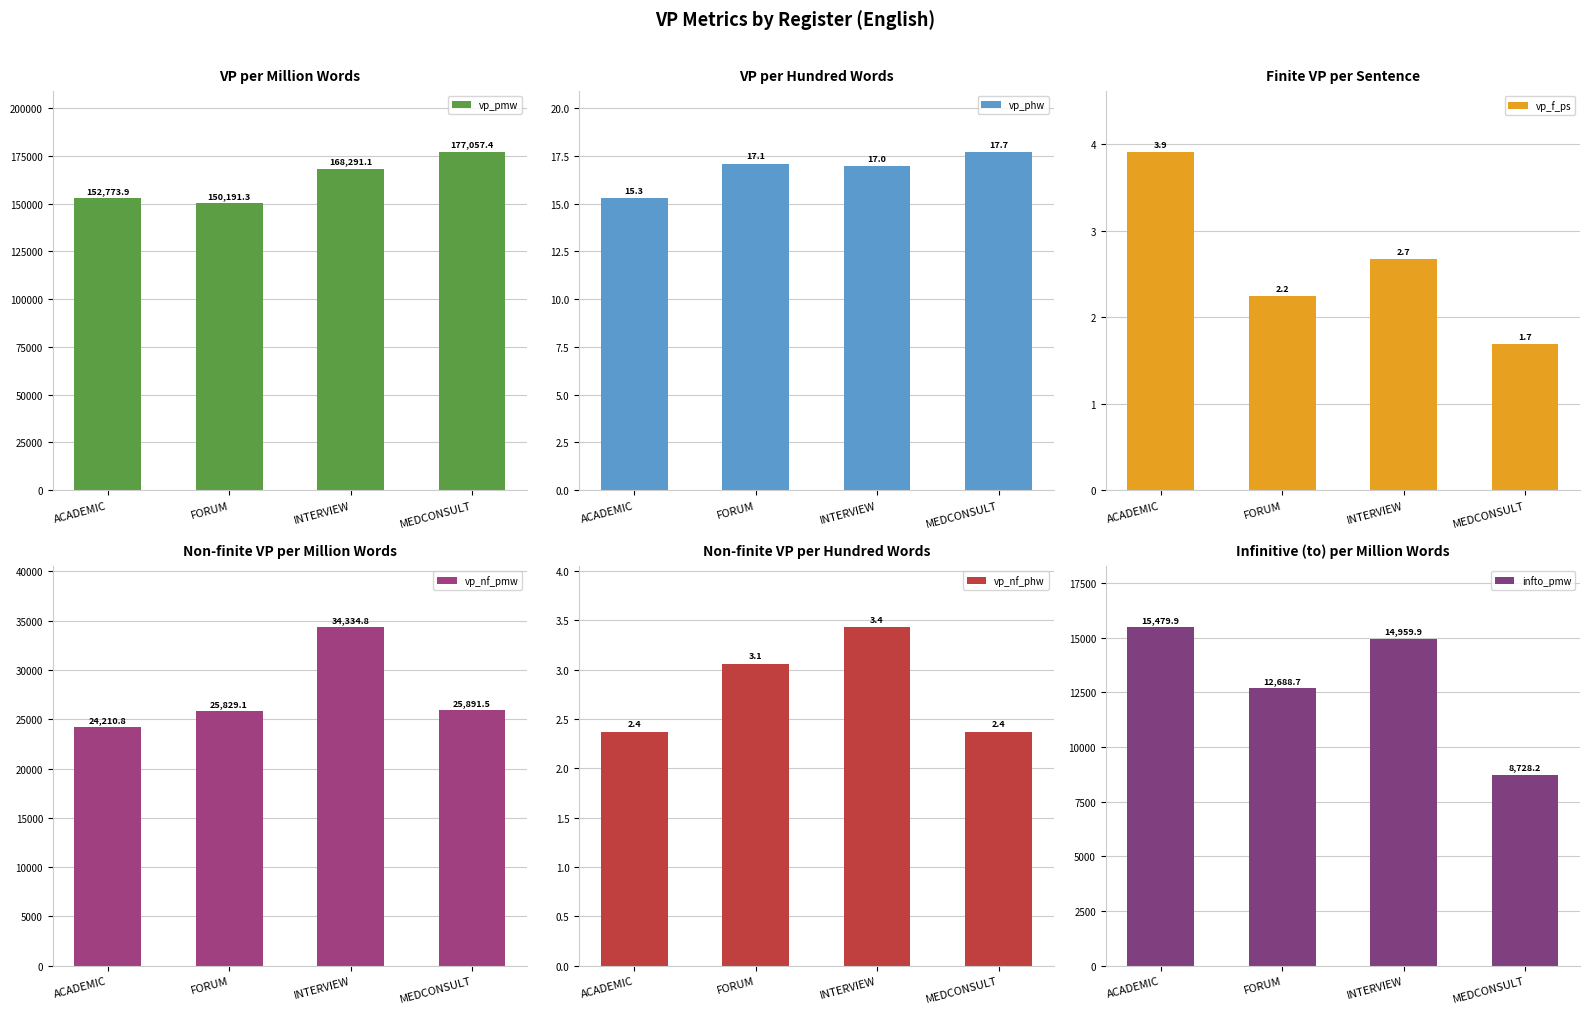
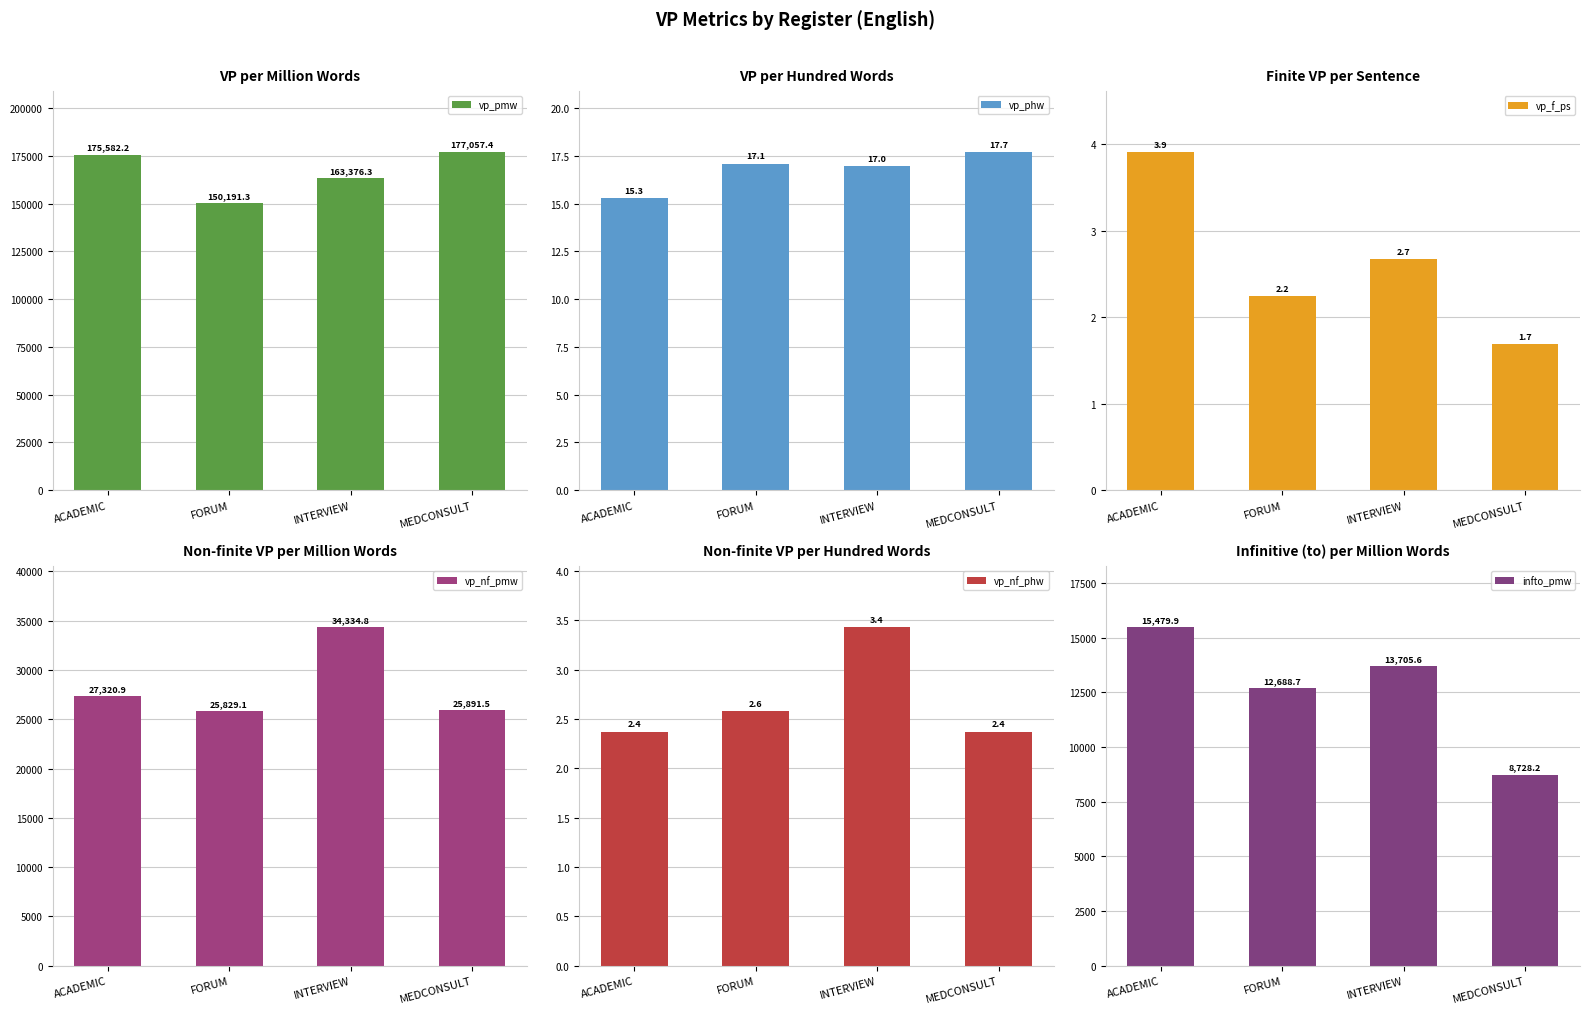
  {
    "VP per Million Words": {
-     "ACADEMIC": "152,773.9",
+     "ACADEMIC": "175,582.2",
      "FORUM": "150,191.3",
-     "INTERVIEW": "168,291.1",
+     "INTERVIEW": "163,376.3",
      "MEDCONSULT": "177,057.4"
    },
    "VP per Hundred Words": {
      "ACADEMIC": "15.3",
      "FORUM": "17.1",
      "INTERVIEW": "17.0",
      "MEDCONSULT": "17.7"
    },
    "Finite VP per Sentence": {
      "ACADEMIC": "3.9",
      "FORUM": "2.2",
      "INTERVIEW": "2.7",
      "MEDCONSULT": "1.7"
    },
    "Non-finite VP per Million Words": {
-     "ACADEMIC": "24,210.8",
+     "ACADEMIC": "27,320.9",
      "FORUM": "25,829.1",
      "INTERVIEW": "34,334.8",
      "MEDCONSULT": "25,891.5"
    },
    "Non-finite VP per Hundred Words": {
      "ACADEMIC": "2.4",
-     "FORUM": "3.1",
+     "FORUM": "2.6",
      "INTERVIEW": "3.4",
      "MEDCONSULT": "2.4"
    },
    "Infinitive (to) per Million Words": {
      "ACADEMIC": "15,479.9",
      "FORUM": "12,688.7",
-     "INTERVIEW": "14,959.9",
+     "INTERVIEW": "13,705.6",
      "MEDCONSULT": "8,728.2"
    }
  }
